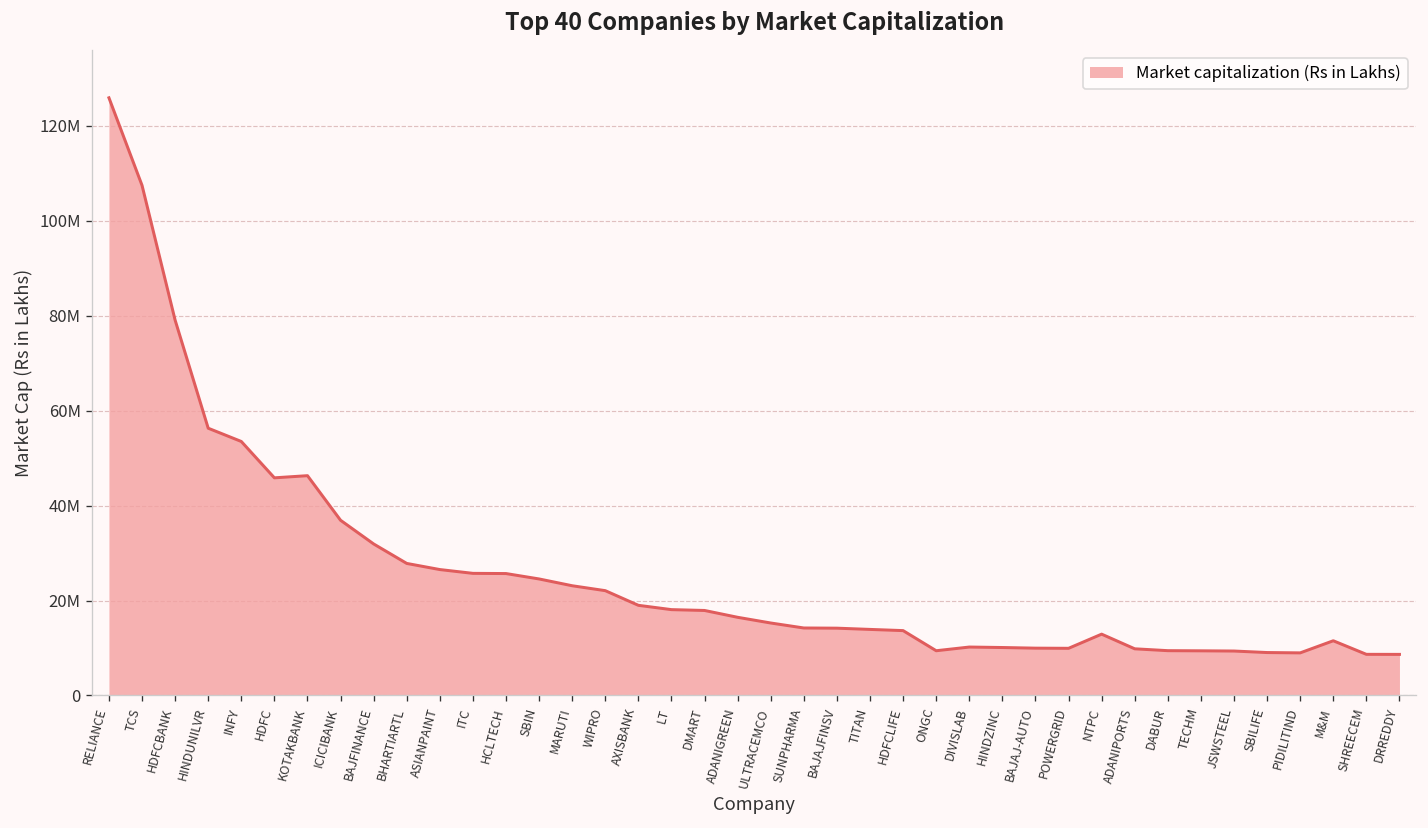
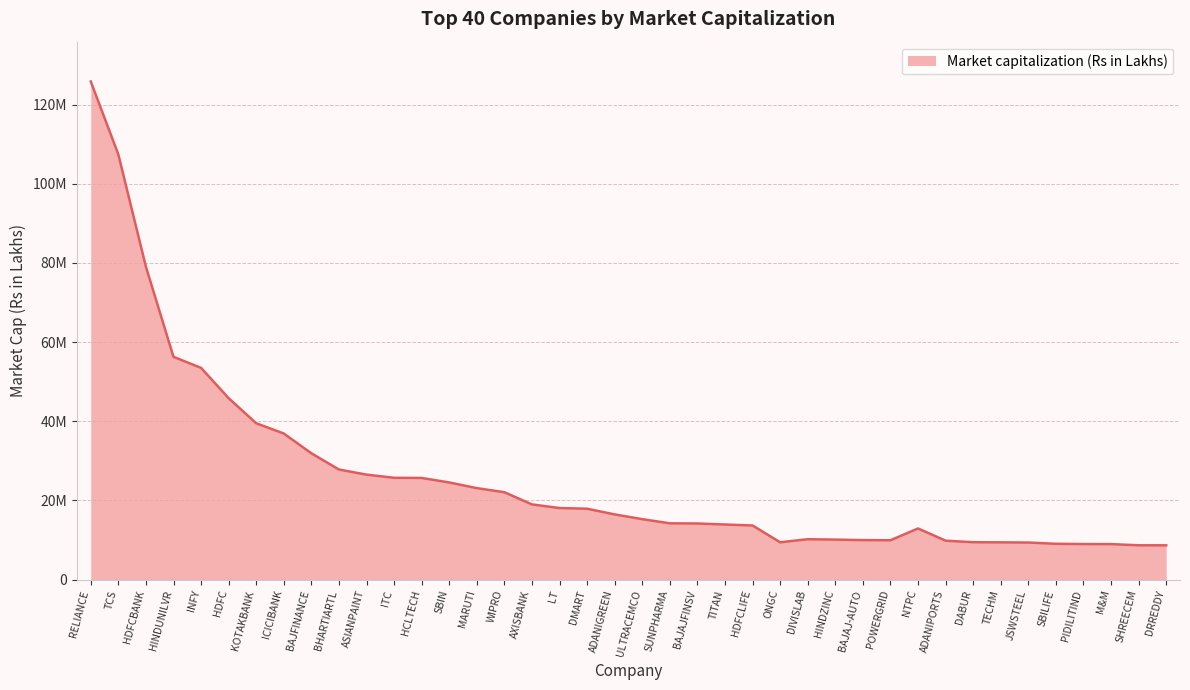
  {
    "RELIANCE": 126000000,
    "TCS": 107000000,
    "HDFCBANK": 79000000,
    "HINDUNILVR": 56000000,
    "INFY": 53000000,
    "HDFC": 46000000,
-   "KOTAKBANK": 46000000,
+   "KOTAKBANK": 39000000,
    "ICICIBANK": 37000000,
    "BAJFINANCE": 32000000,
    "BHARTIARTL": 28000000,
    "ASIANPAINT": 27000000,
    "ITC": 26000000,
    "HCLTECH": 26000000,
    "SBIN": 25000000,
    "MARUTI": 23000000,
    "WIPRO": 22000000,
    "AXISBANK": 19000000,
    "LT": 18000000,
    "DMART": 18000000,
    "ADANIGREEN": 16000000,
    "ULTRACEMCO": 15000000,
    "SUNPHARMA": 14000000,
    "BAJAJFINSV": 14000000,
    "TITAN": 14000000,
    "HDFCLIFE": 14000000,
    "ONGC": 9000000,
    "DIVISLAB": 10000000,
    "HINDZINC": 10000000,
    "BAJAJ-AUTO": 10000000,
    "POWERGRID": 10000000,
    "NTPC": 13000000,
    "ADANIPORTS": 10000000,
    "DABUR": 9000000,
    "TECHM": 9000000,
    "JSWSTEEL": 9000000,
    "SBILIFE": 9000000,
    "PIDILITIND": 9000000,
-   "M&M": 12000000,
+   "M&M": 9000000,
    "SHREECEM": 9000000,
    "DRREDDY": 9000000
  }
